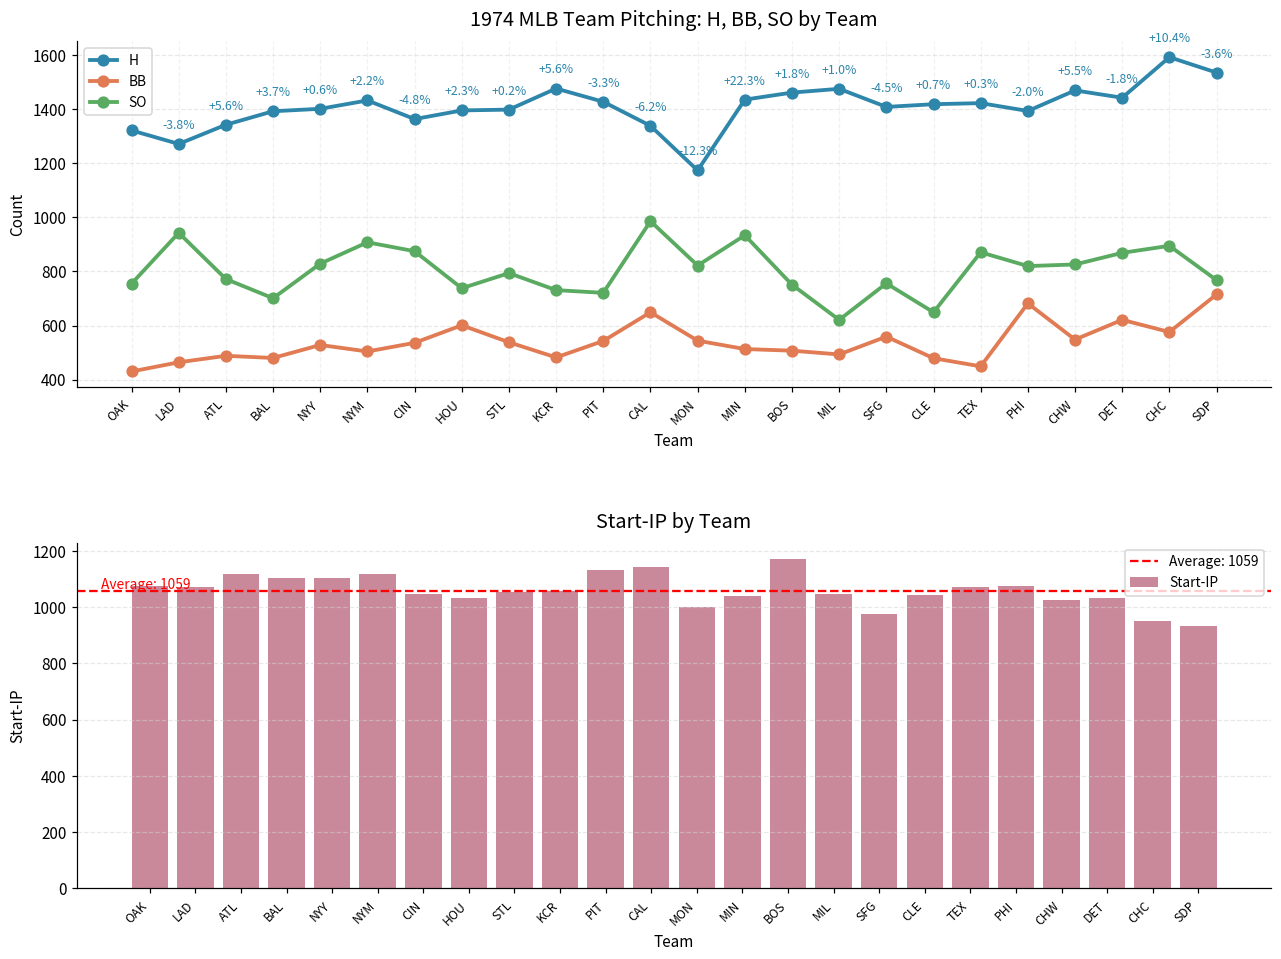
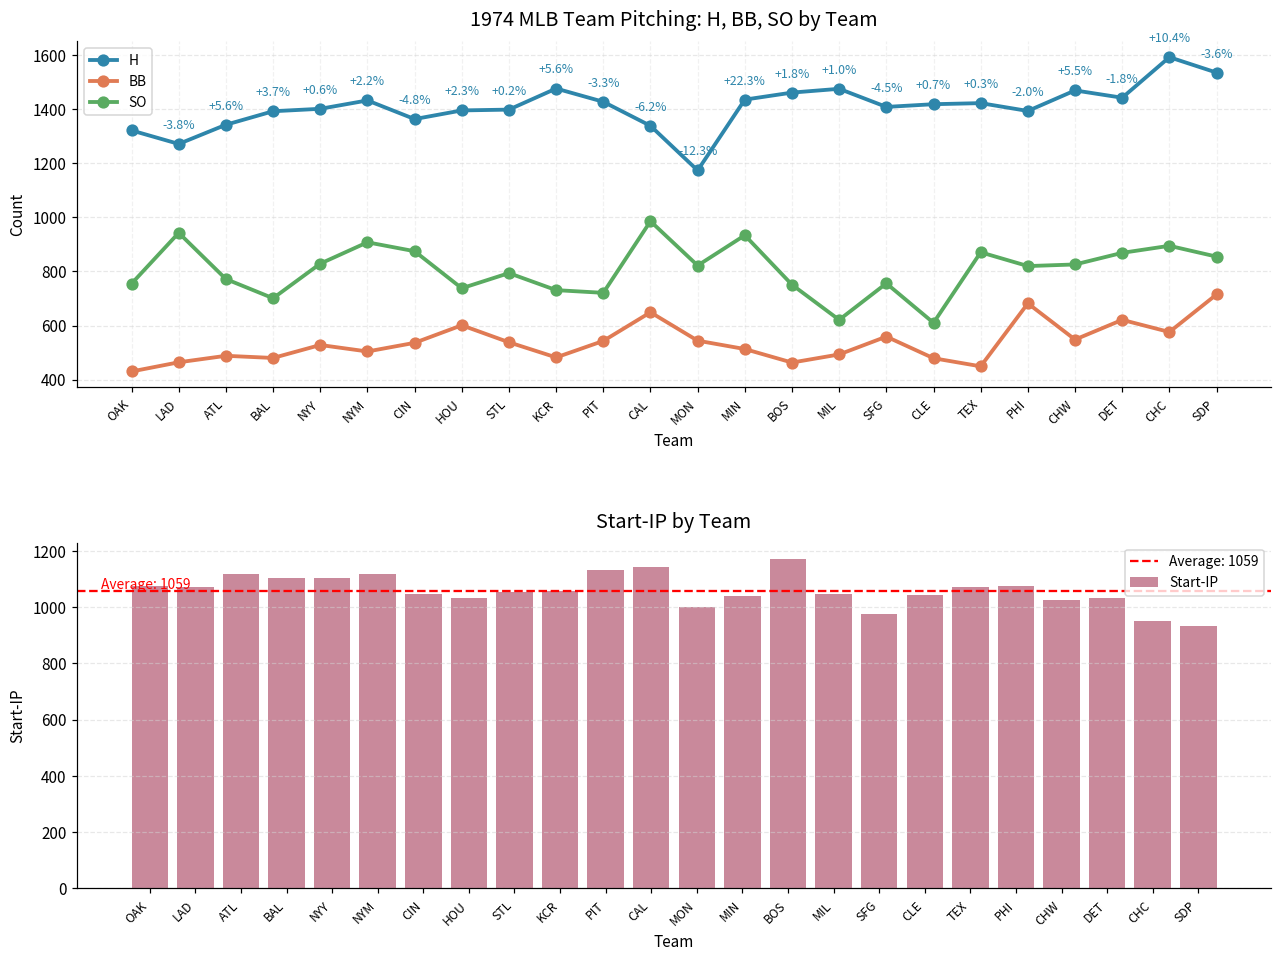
  {
    "1974 MLB Team Pitching: H, BB, SO by Team": {
      "H": {
        "OAK": 1320
      },
      "BB": {
        "OAK": 430,
        "LAD": 460,
        "ATL": 490,
        "BAL": 480,
        "NYY": 530,
        "NYM": 500,
        "CIN": 540,
        "HOU": 600,
        "STL": 540,
        "KCR": 480,
        "PIT": 540,
        "CAL": 650,
        "MON": 540,
        "MIN": 510,
-       "BOS": 510,
+       "BOS": 460,
        "MIL": 490,
        "SFG": 560,
        "CLE": 480,
        "TEX": 450,
        "PHI": 680,
        "CHW": 550,
        "DET": 620,
        "CHC": 580,
        "SDP": 720
      },
      "SO": {
        "OAK": 760,
        "LAD": 940,
        "ATL": 770,
        "BAL": 700,
        "NYY": 830,
        "NYM": 910,
        "CIN": 880,
        "HOU": 740,
        "STL": 790,
        "KCR": 730,
        "PIT": 720,
        "CAL": 990,
        "MON": 820,
        "MIN": 930,
        "BOS": 750,
        "MIL": 620,
        "SFG": 760,
-       "CLE": 650,
+       "CLE": 610,
        "TEX": 870,
        "PHI": 820,
        "CHW": 830,
        "DET": 870,
        "CHC": 900,
-       "SDP": 770
+       "SDP": 860
      }
    },
    "Start-IP by Team": {
      "LAD": 1070,
      "ATL": 1120,
      "BAL": 1110,
      "NYY": 1100,
      "NYM": 1120,
      "CIN": 1050,
      "HOU": 1030,
      "STL": 1050,
      "KCR": 1060,
      "PIT": 1130,
      "CAL": 1140,
      "MON": 1000,
      "MIN": 1040,
      "BOS": 1170,
      "MIL": 1050,
      "SFG": 980,
      "CLE": 1040,
      "TEX": 1070,
      "PHI": 1080,
      "CHW": 1020,
      "DET": 1030,
      "CHC": 950,
      "SDP": 930
    }
  }
